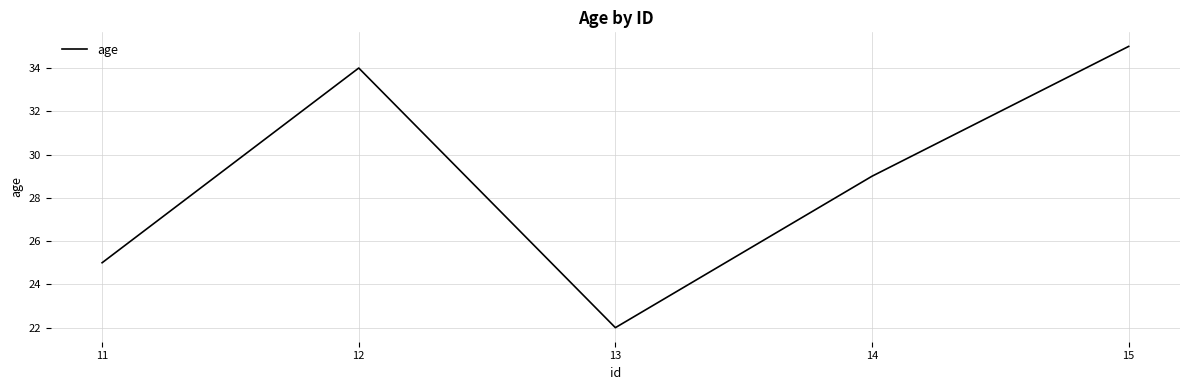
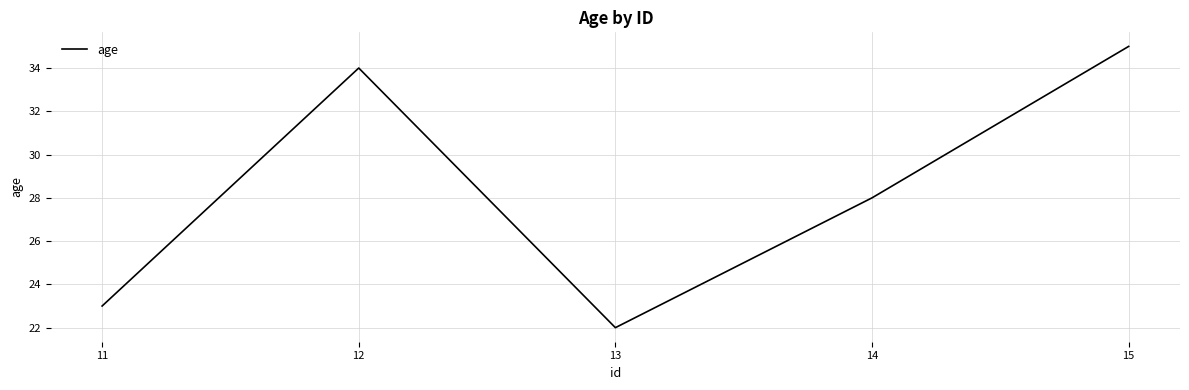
  {
-   "11": 25,
+   "11": 23,
    "12": 34,
    "13": 22,
-   "14": 29,
+   "14": 28,
    "15": 35
  }
